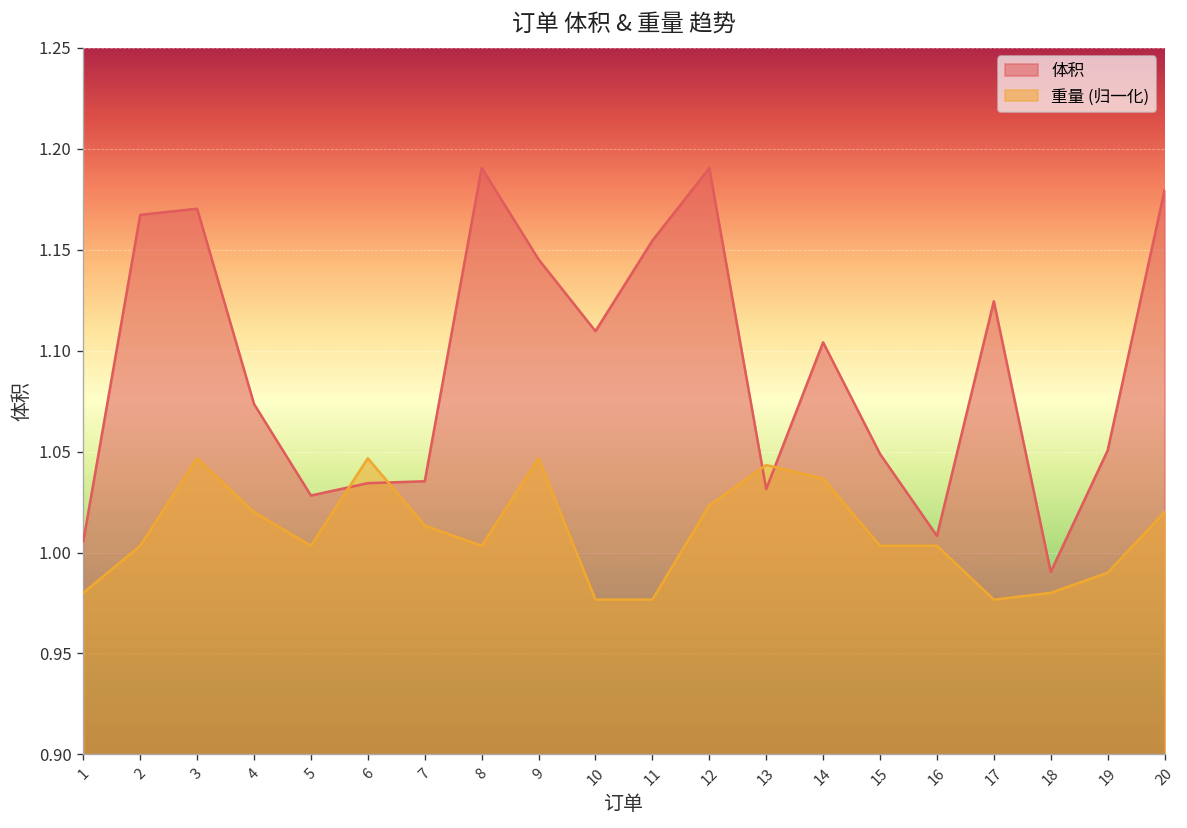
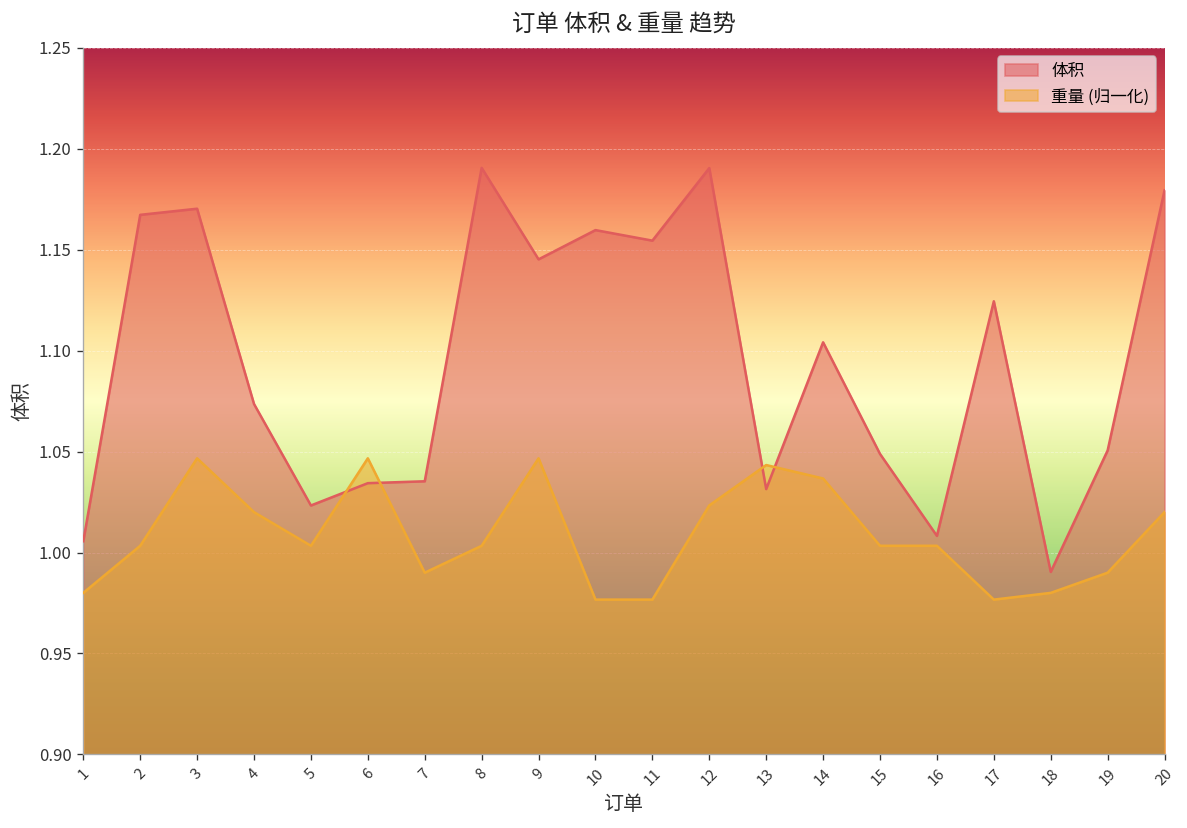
  {
    "体积": {
      "1": 1.006,
      "2": 1.167,
      "3": 1.170,
      "4": 1.074,
-     "5": 1.028,
+     "5": 1.023,
      "6": 1.034,
      "7": 1.035,
      "8": 1.191,
      "9": 1.145,
-     "10": 1.110,
+     "10": 1.160,
      "11": 1.155,
      "12": 1.190,
      "13": 1.031,
      "14": 1.104,
      "15": 1.049,
      "16": 1.008,
      "17": 1.124,
      "18": 0.990,
      "19": 1.051,
      "20": 1.179
    },
    "重量 (归一化)": {
      "1": 0.980,
      "2": 1.003,
      "3": 1.047,
      "4": 1.020,
      "5": 1.003,
      "6": 1.047,
-     "7": 1.013,
+     "7": 0.990,
      "8": 1.003,
      "9": 1.047,
      "10": 0.977,
      "11": 0.977,
      "12": 1.023,
      "13": 1.043,
      "14": 1.037,
      "15": 1.003,
      "16": 1.003,
      "17": 0.977,
      "18": 0.980,
      "19": 0.990,
      "20": 1.020
    }
  }
